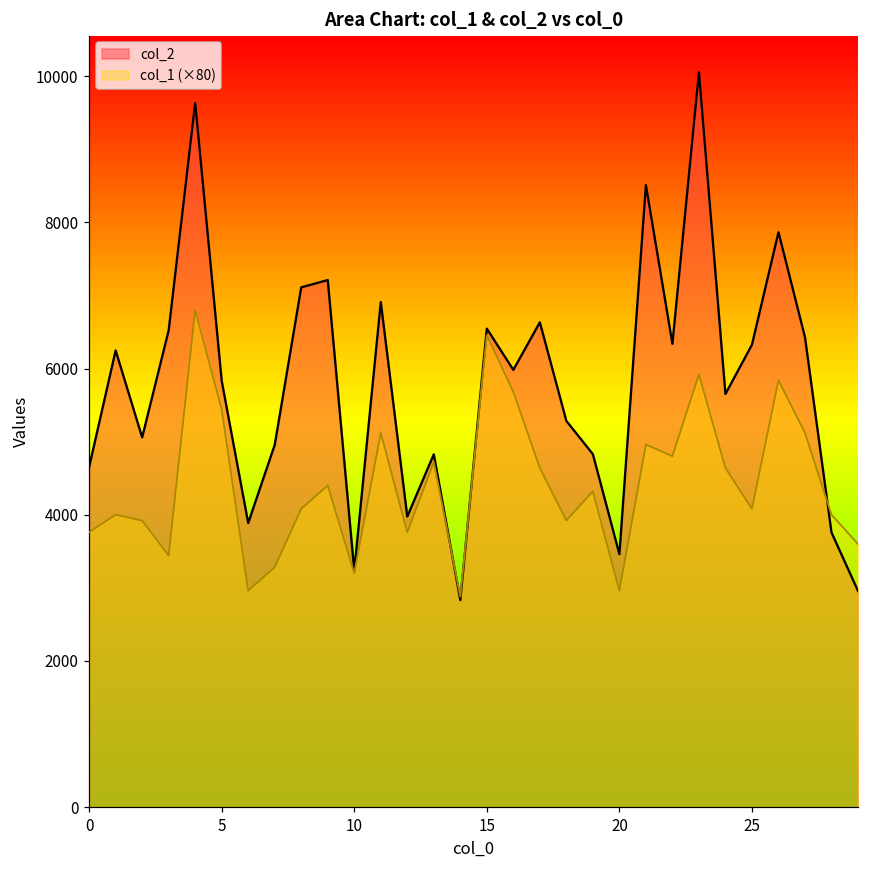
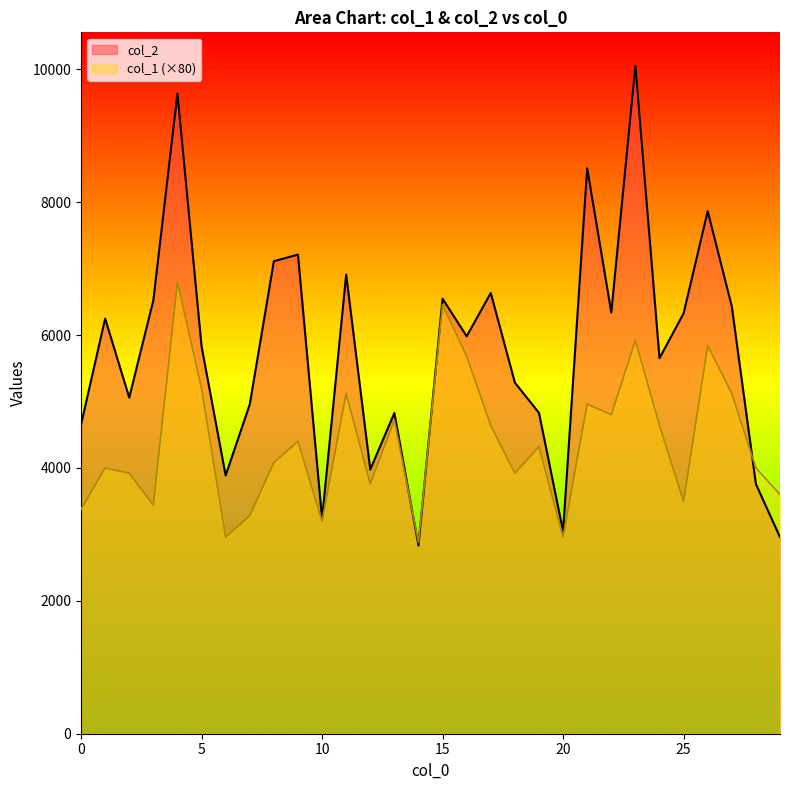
  {
    "col_2": {
      "0": 4700,
      "5": 5800,
      "15": 6500,
-     "20": 3500,
+     "20": 3000,
      "25": 6300
    },
    "col_1 (×80)": {
-     "0": 3800,
-     "5": 5400,
+     "0": 3400,
+     "5": 5200,
      "15": 6500,
      "20": 3000,
-     "25": 4100
+     "25": 3500
    }
  }
